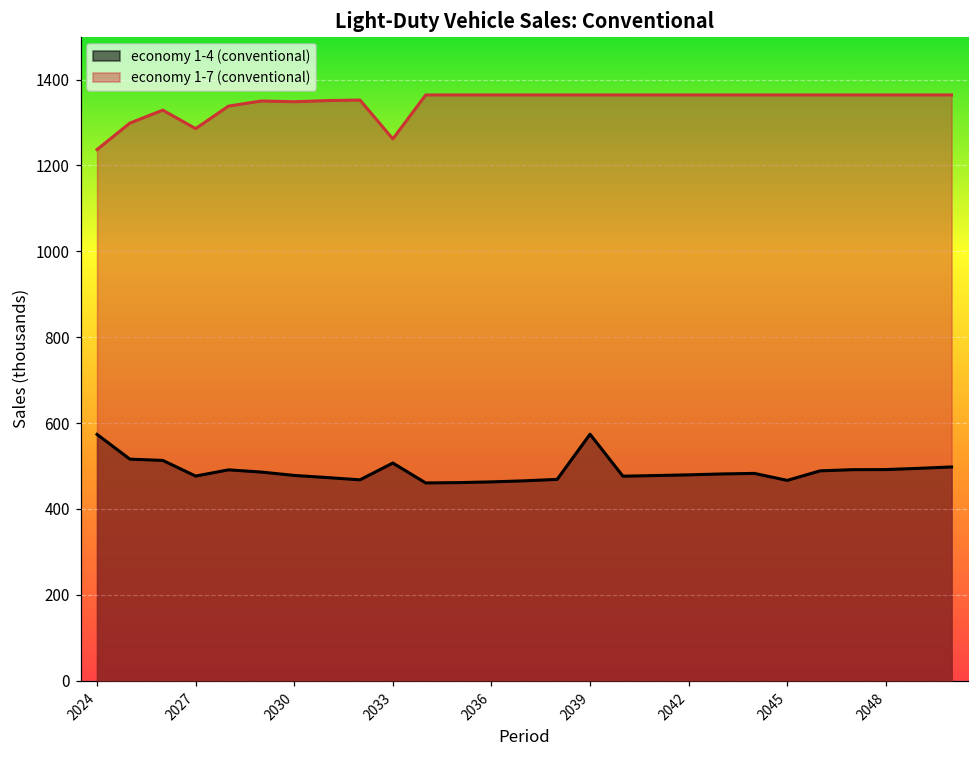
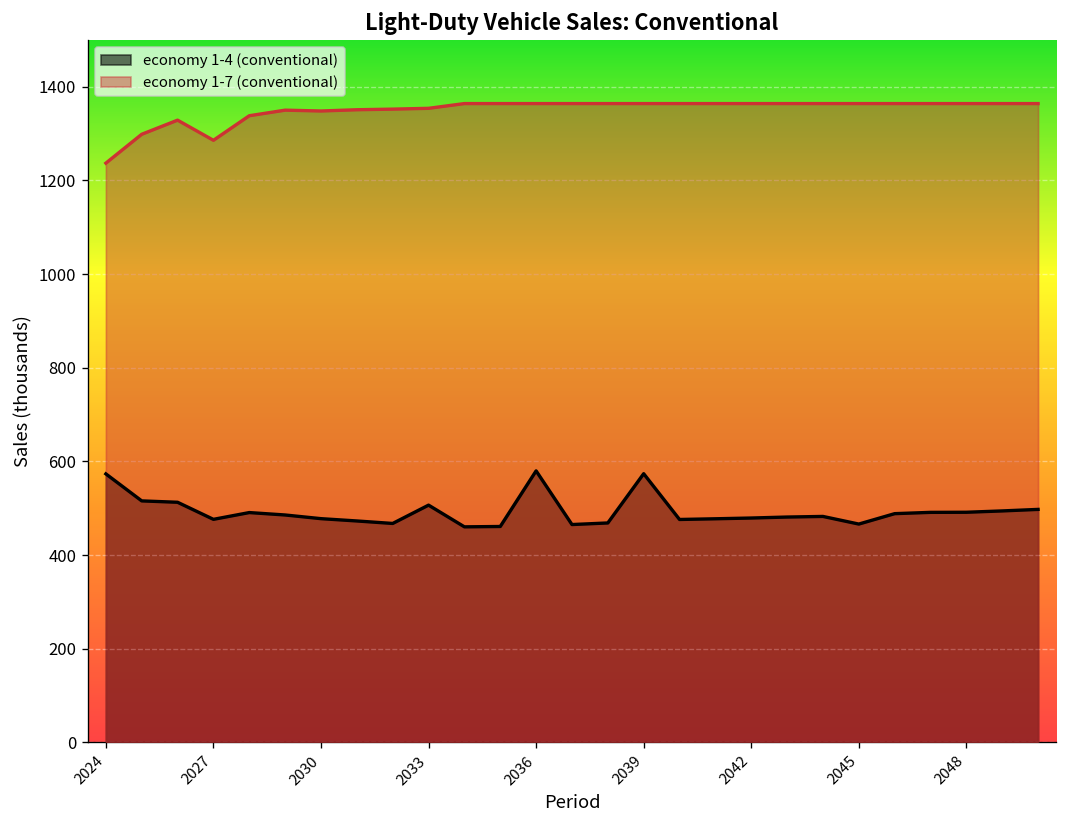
  {
    "economy 1-4 (conventional)": {
      "2024": 570,
      "2027": 480,
      "2030": 480,
      "2033": 510,
-     "2036": 460,
+     "2036": 580,
      "2039": 570,
      "2042": 480,
      "2045": 470,
      "2048": 490
    },
    "economy 1-7 (conventional)": {
      "2024": 1240,
      "2027": 1290,
      "2030": 1350,
-     "2033": 1260,
+     "2033": 1350,
      "2036": 1360,
      "2039": 1360,
      "2042": 1360,
      "2045": 1360,
      "2048": 1360
    }
  }
